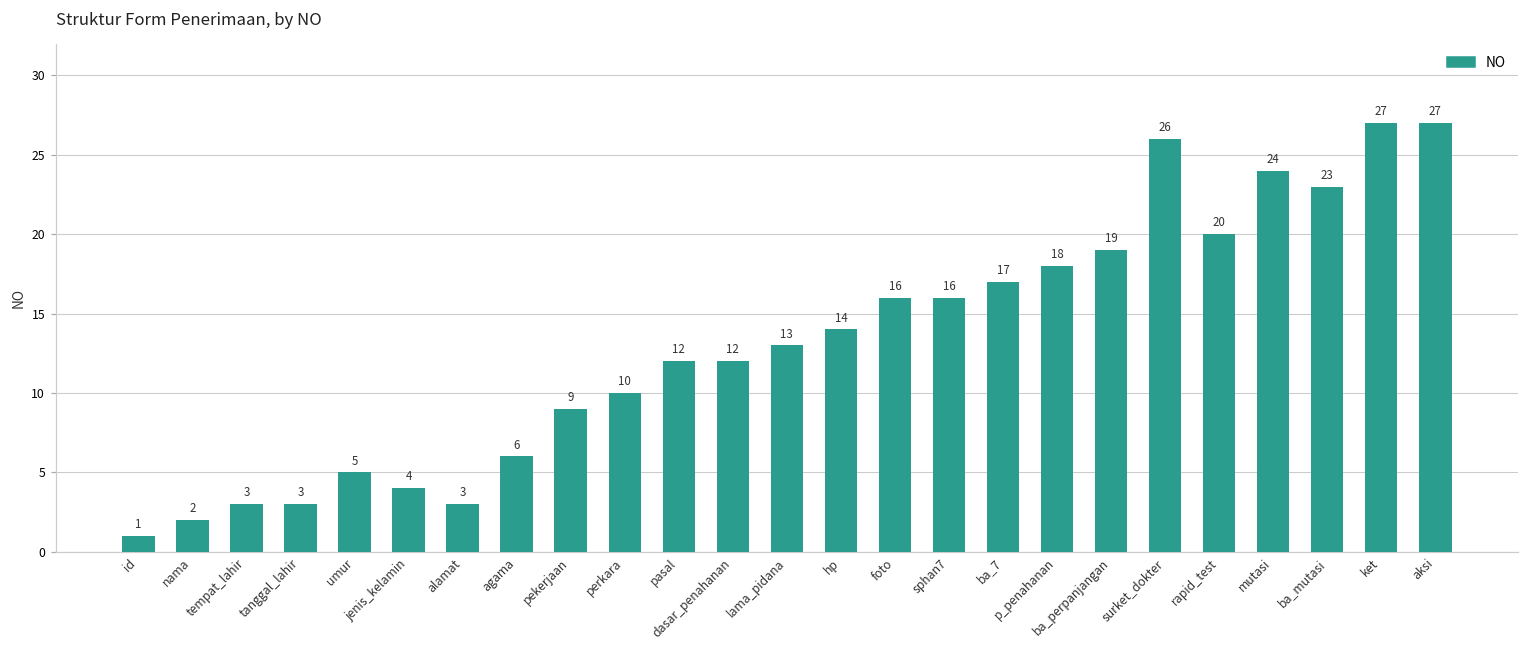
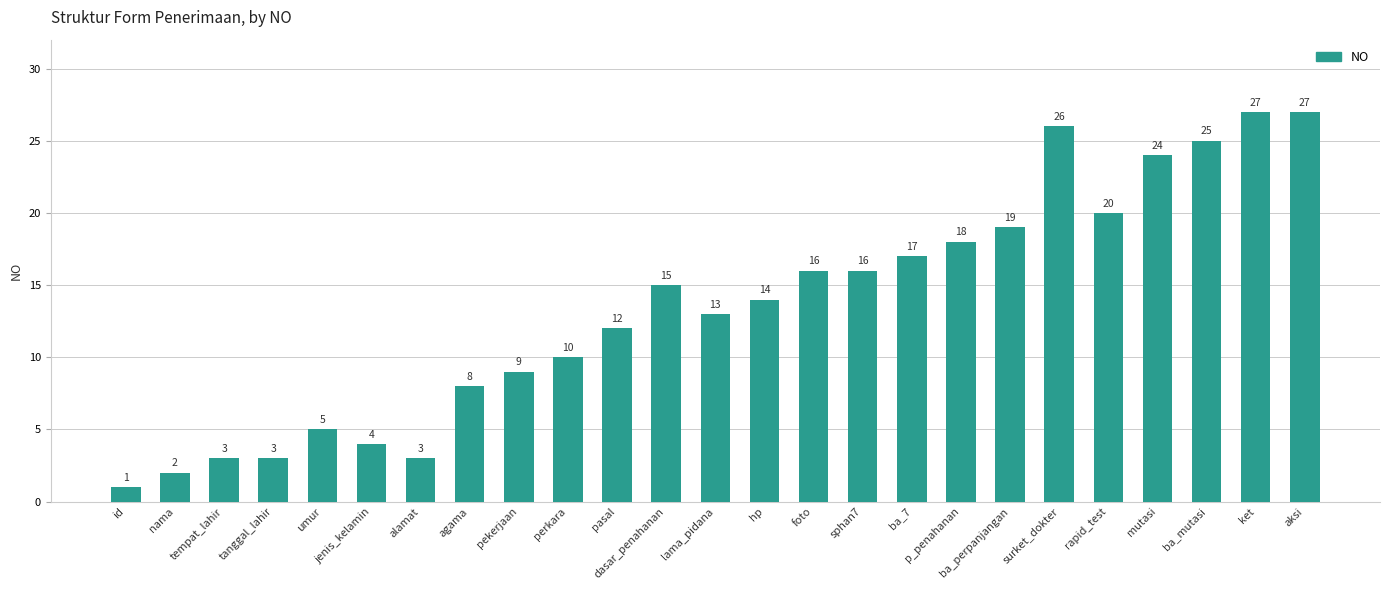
  {
    "id": 1,
    "nama": 2,
    "tempat_lahir": 3,
    "tanggal_lahir": 3,
    "umur": 5,
    "jenis_kelamin": 4,
    "alamat": 3,
-   "agama": 6,
+   "agama": 8,
    "pekerjaan": 9,
    "perkara": 10,
    "pasal": 12,
-   "dasar_penahanan": 12,
+   "dasar_penahanan": 15,
    "lama_pidana": 13,
    "hp": 14,
    "foto": 16,
    "sphan7": 16,
    "ba_7": 17,
    "p_penahanan": 18,
    "ba_perpanjangan": 19,
    "surket_dokter": 26,
    "rapid_test": 20,
    "mutasi": 24,
-   "ba_mutasi": 23,
+   "ba_mutasi": 25,
    "ket": 27,
    "aksi": 27
  }
